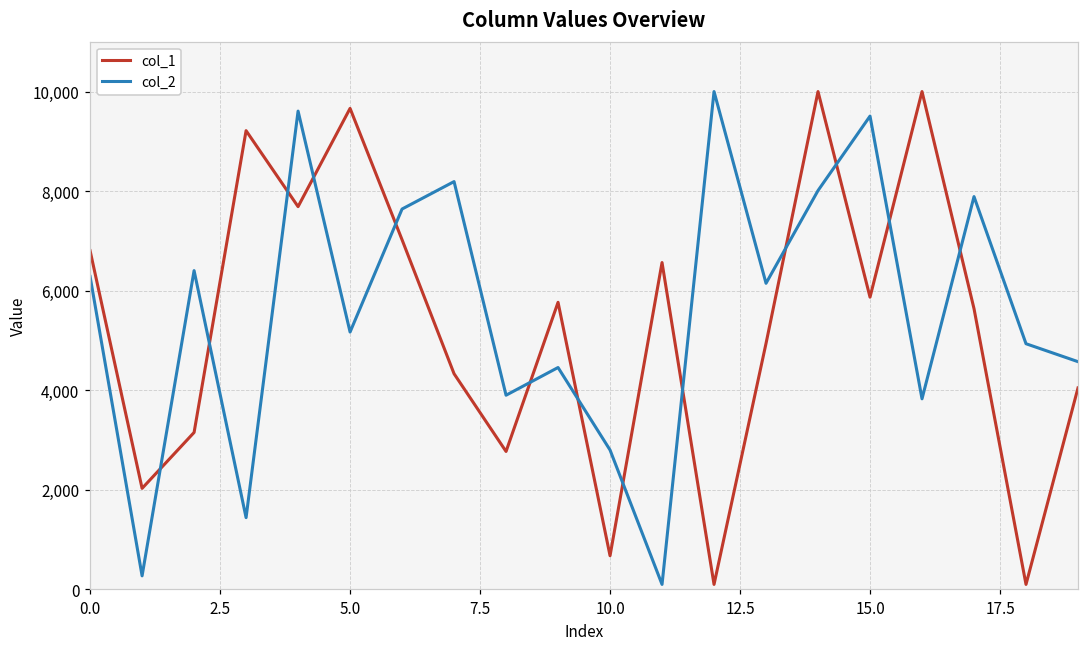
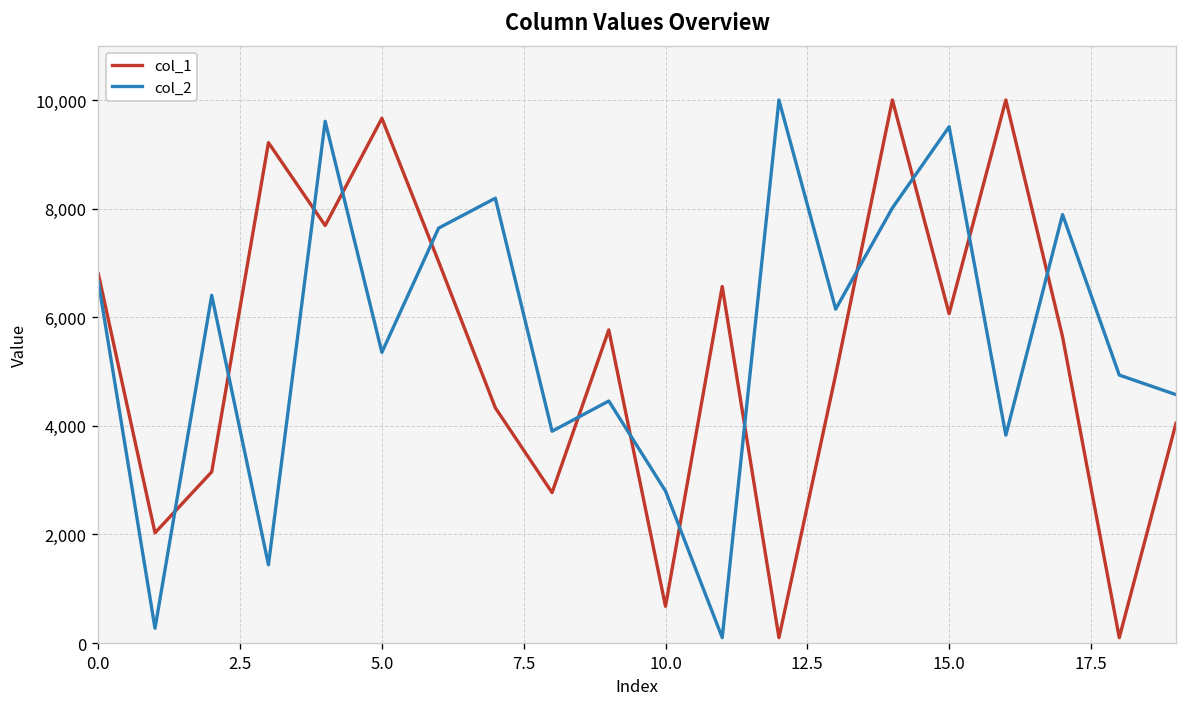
  {
    "col_1": {
      "0.0": "6,800",
      "5.0": "9,700",
      "10.0": "700",
-     "15.0": "5,900"
+     "15.0": "6,100"
    },
    "col_2": {
-     "0.0": "6,300",
-     "5.0": "5,200",
+     "0.0": "6,700",
+     "5.0": "5,400",
      "10.0": "2,800",
      "15.0": "9,500"
    }
  }
